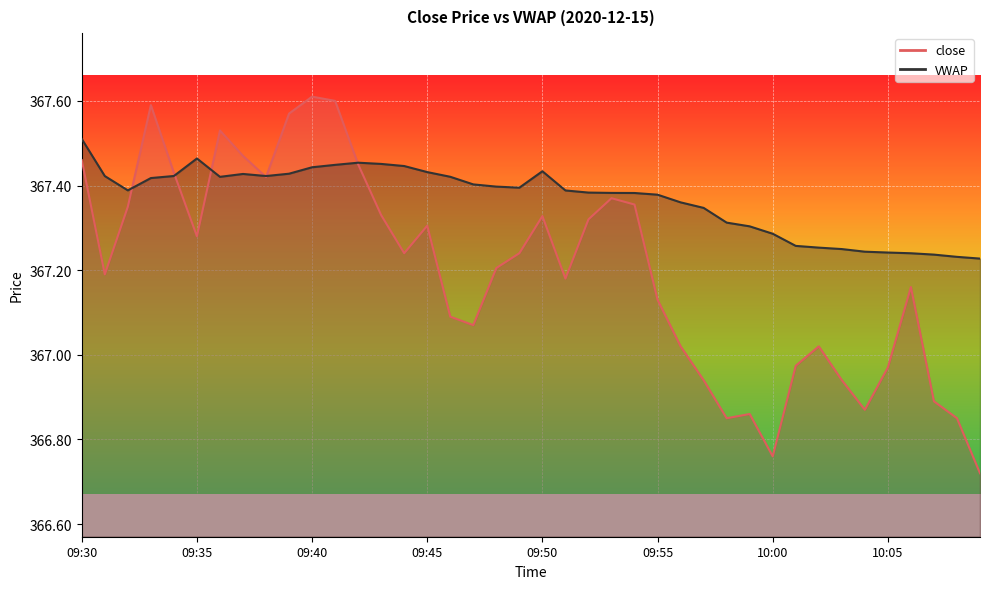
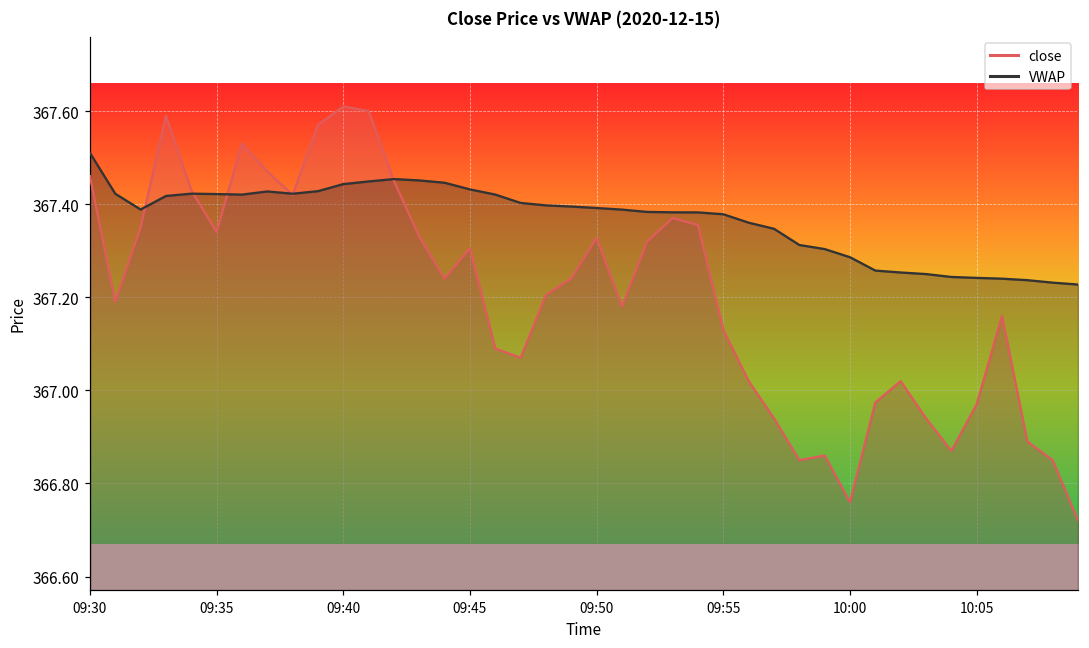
  {
    "close": {
      "09:30": 367.46,
-     "09:35": 367.28,
+     "09:35": 367.34,
      "09:40": 367.61,
      "09:45": 367.31,
      "09:50": 367.33,
      "09:55": 367.13,
      "10:00": 366.76,
      "10:05": 366.97
    },
    "VWAP": {
      "09:30": 367.51,
-     "09:35": 367.46,
+     "09:35": 367.42,
      "09:40": 367.44,
      "09:45": 367.43,
-     "09:50": 367.43,
+     "09:50": 367.39,
      "09:55": 367.38,
      "10:00": 367.29,
      "10:05": 367.24
    }
  }
